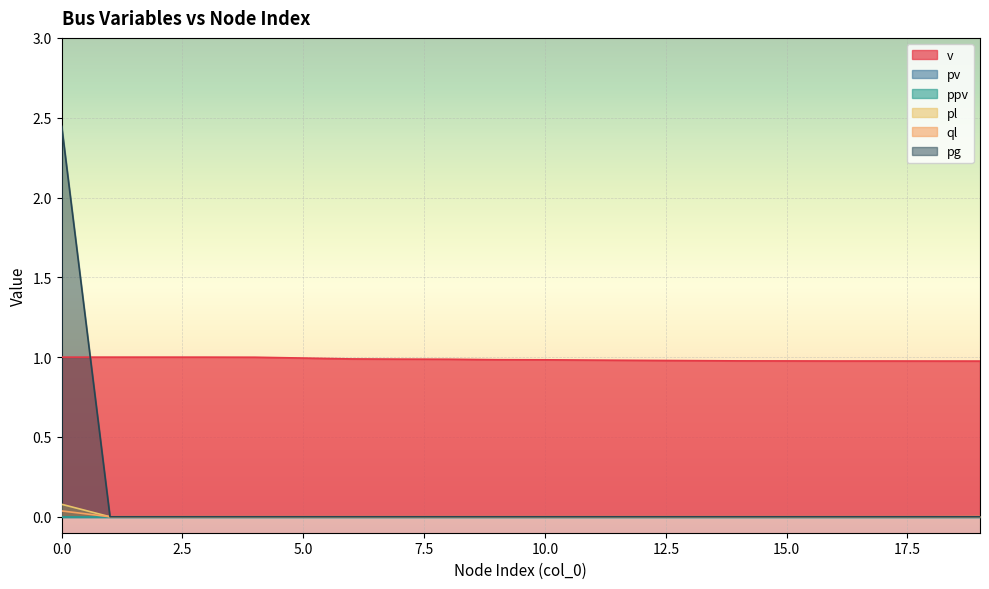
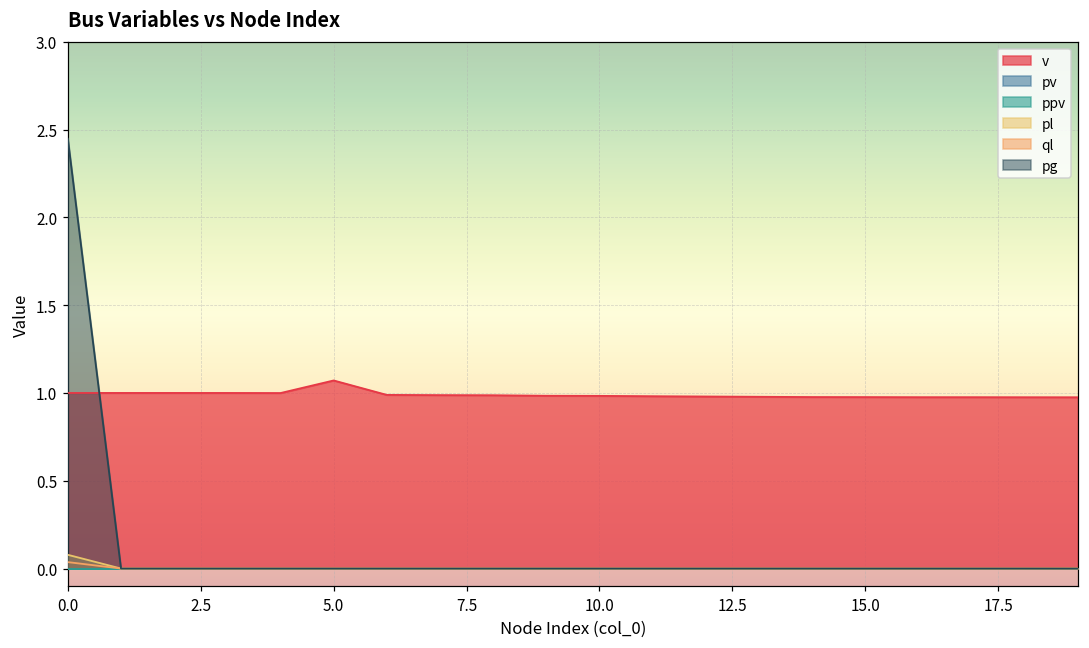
  {
    "v": {
      "0.0": 1.00,
-     "5.0": 0.99,
+     "5.0": 1.07,
      "10.0": 0.98,
      "15.0": 0.98
    },
    "ppv": {
      "0.0": 0.00
    },
    "pg": {
      "0.0": 2.45
    }
  }
